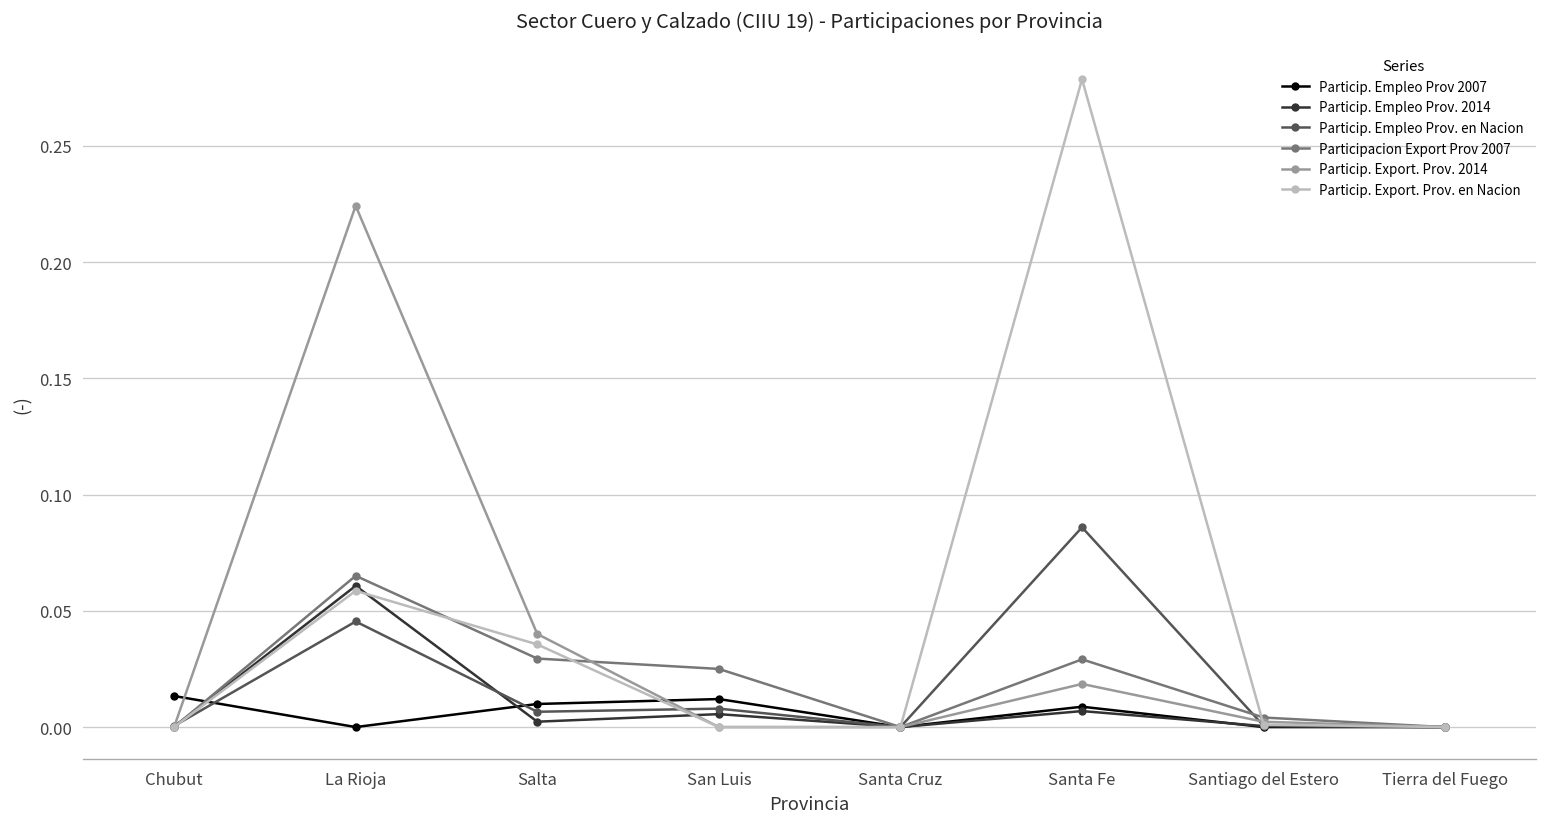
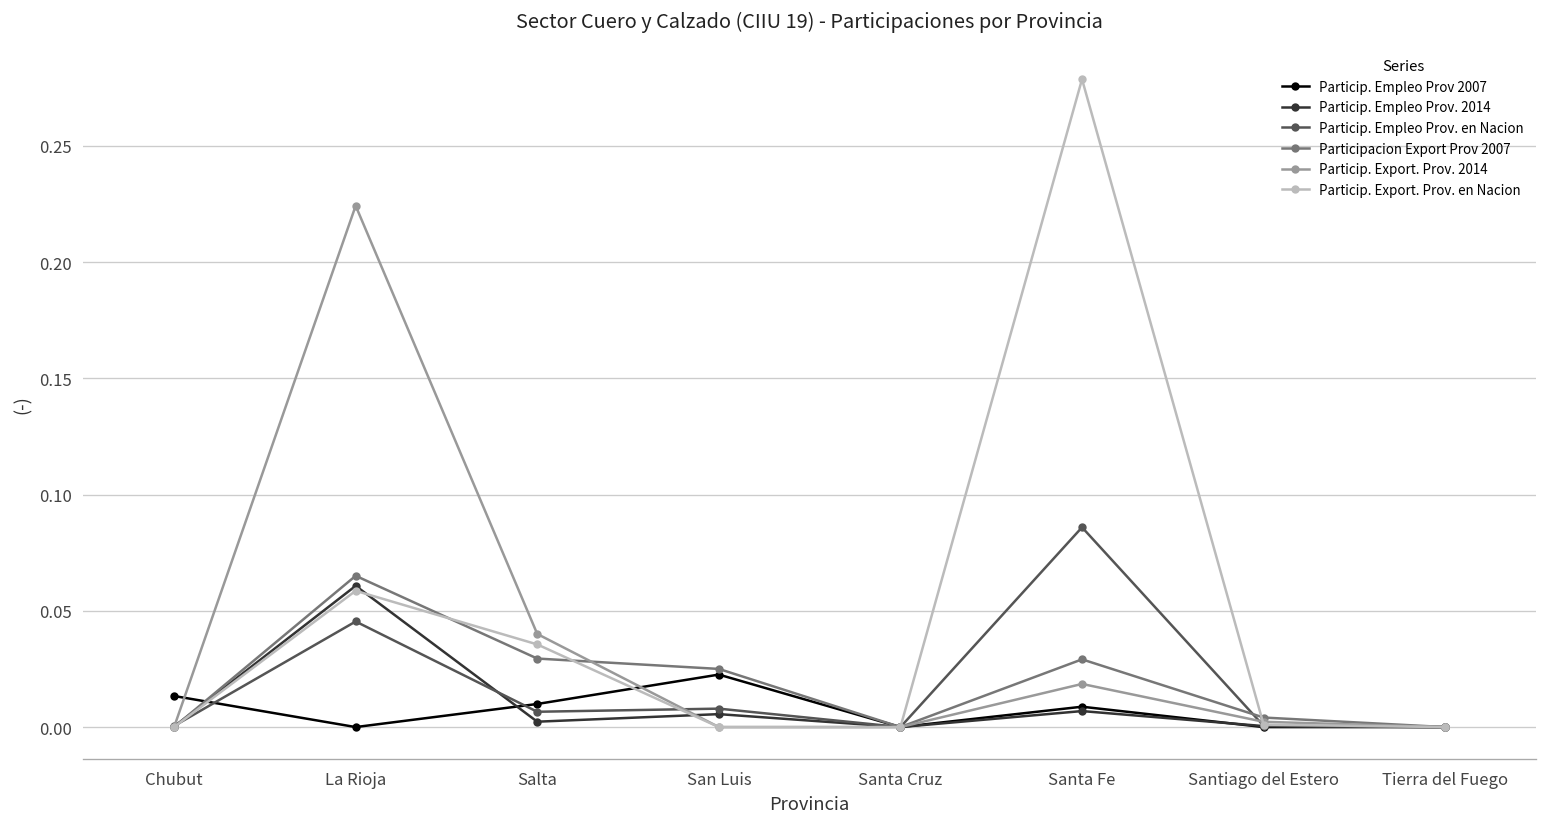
  {
    "Particip. Empleo Prov 2007": {
      "Chubut": 0.013,
      "La Rioja": 0.000,
      "Salta": 0.010,
-     "San Luis": 0.012,
+     "San Luis": 0.023,
      "Santa Fe": 0.009
    }
  }
